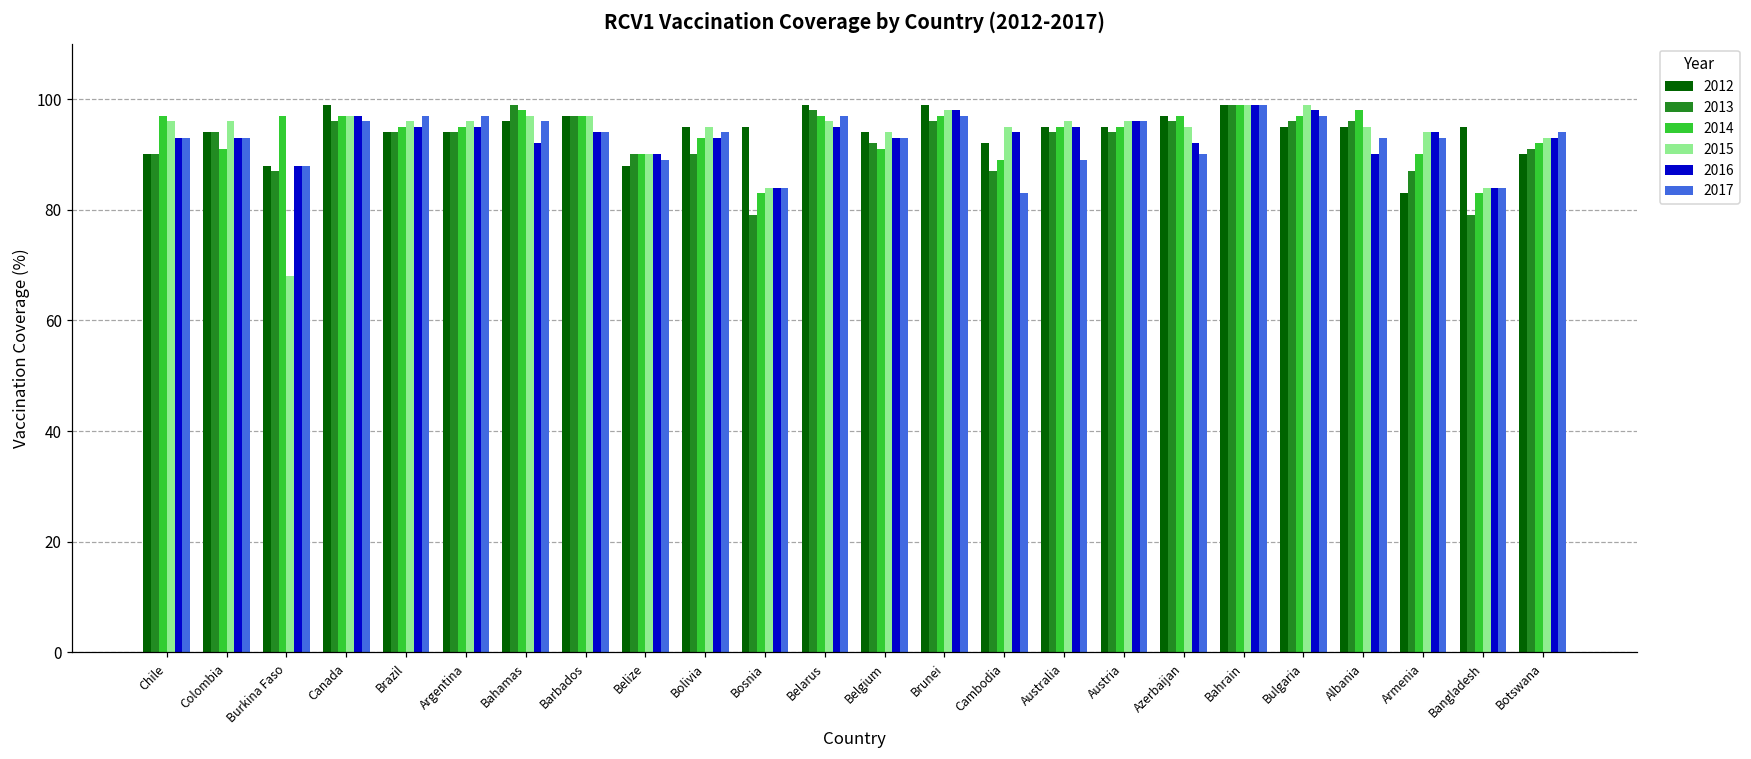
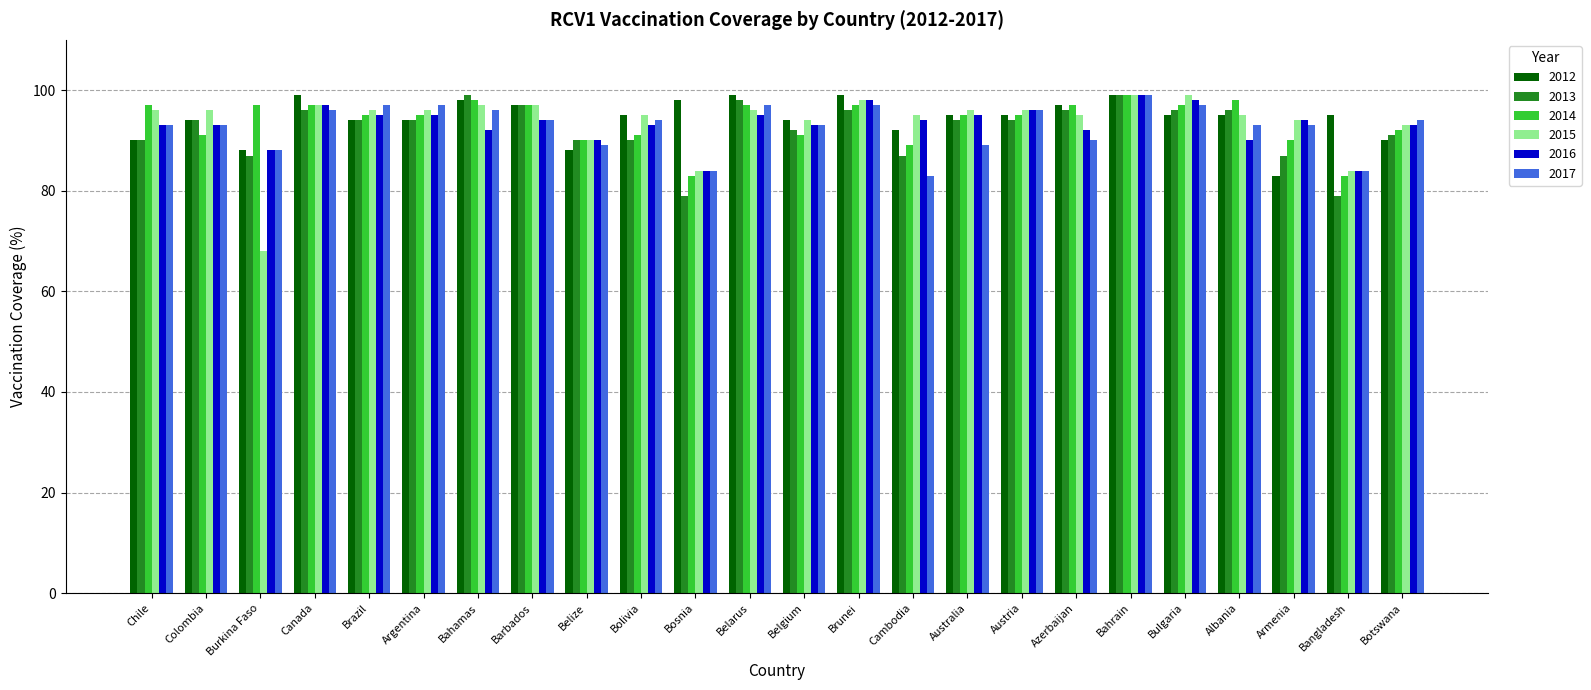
  {
    "2012": {
      "Chile": 90,
      "Colombia": 94,
      "Burkina Faso": 88,
      "Canada": 99,
      "Brazil": 94,
      "Argentina": 94,
-     "Bahamas": 96,
+     "Bahamas": 98,
      "Barbados": 97,
      "Belize": 88,
      "Bolivia": 95,
-     "Bosnia": 95,
+     "Bosnia": 98,
      "Belarus": 99,
      "Belgium": 94,
      "Brunei": 99,
      "Cambodia": 92,
      "Australia": 95,
      "Austria": 95,
      "Azerbaijan": 97,
      "Bahrain": 99,
      "Bulgaria": 95,
      "Albania": 95,
      "Armenia": 83,
      "Bangladesh": 95,
      "Botswana": 90
    },
    "2013": {
      "Chile": 90,
      "Colombia": 94,
      "Burkina Faso": 87,
      "Canada": 96,
      "Brazil": 94,
      "Argentina": 94,
      "Bahamas": 99,
      "Barbados": 97,
      "Belize": 90,
      "Bolivia": 90,
      "Bosnia": 79,
      "Belarus": 98,
      "Belgium": 92,
      "Brunei": 96,
      "Cambodia": 87,
      "Australia": 94,
      "Austria": 94,
      "Azerbaijan": 96,
      "Bahrain": 99,
      "Bulgaria": 96,
      "Albania": 96,
      "Armenia": 87,
      "Bangladesh": 79,
      "Botswana": 91
    },
    "2014": {
      "Chile": 97,
      "Colombia": 91,
      "Burkina Faso": 97,
      "Canada": 97,
      "Brazil": 95,
      "Argentina": 95,
      "Bahamas": 98,
      "Barbados": 97,
      "Belize": 90,
-     "Bolivia": 93,
+     "Bolivia": 91,
      "Bosnia": 83,
      "Belarus": 97,
      "Belgium": 91,
      "Brunei": 97,
      "Cambodia": 89,
      "Australia": 95,
      "Austria": 95,
      "Azerbaijan": 97,
      "Bahrain": 99,
      "Bulgaria": 97,
      "Albania": 98,
      "Armenia": 90,
      "Bangladesh": 83,
      "Botswana": 92
    },
    "2015": {
      "Chile": 96,
      "Colombia": 96,
      "Burkina Faso": 68,
      "Canada": 97,
      "Brazil": 96,
      "Argentina": 96,
      "Bahamas": 97,
      "Barbados": 97,
      "Belize": 90,
      "Bolivia": 95,
      "Bosnia": 84,
      "Belarus": 96,
      "Belgium": 94,
      "Brunei": 98,
      "Cambodia": 95,
      "Australia": 96,
      "Austria": 96,
      "Azerbaijan": 95,
      "Bahrain": 99,
      "Bulgaria": 99,
      "Albania": 95,
      "Armenia": 94,
      "Bangladesh": 84,
      "Botswana": 93
    },
    "2016": {
      "Chile": 93,
      "Colombia": 93,
      "Burkina Faso": 88,
      "Canada": 97,
      "Brazil": 95,
      "Argentina": 95,
      "Bahamas": 92,
      "Barbados": 94,
      "Belize": 90,
      "Bolivia": 93,
      "Bosnia": 84,
      "Belarus": 95,
      "Belgium": 93,
      "Brunei": 98,
      "Cambodia": 94,
      "Australia": 95,
      "Austria": 96,
      "Azerbaijan": 92,
      "Bahrain": 99,
      "Bulgaria": 98,
      "Albania": 90,
      "Armenia": 94,
      "Bangladesh": 84,
      "Botswana": 93
    },
    "2017": {
      "Chile": 93,
      "Colombia": 93,
      "Burkina Faso": 88,
      "Canada": 96,
      "Brazil": 97,
      "Argentina": 97,
      "Bahamas": 96,
      "Barbados": 94,
      "Belize": 89,
      "Bolivia": 94,
      "Bosnia": 84,
      "Belarus": 97,
      "Belgium": 93,
      "Brunei": 97,
      "Cambodia": 83,
      "Australia": 89,
      "Austria": 96,
      "Azerbaijan": 90,
      "Bahrain": 99,
      "Bulgaria": 97,
      "Albania": 93,
      "Armenia": 93,
      "Bangladesh": 84,
      "Botswana": 94
    }
  }
